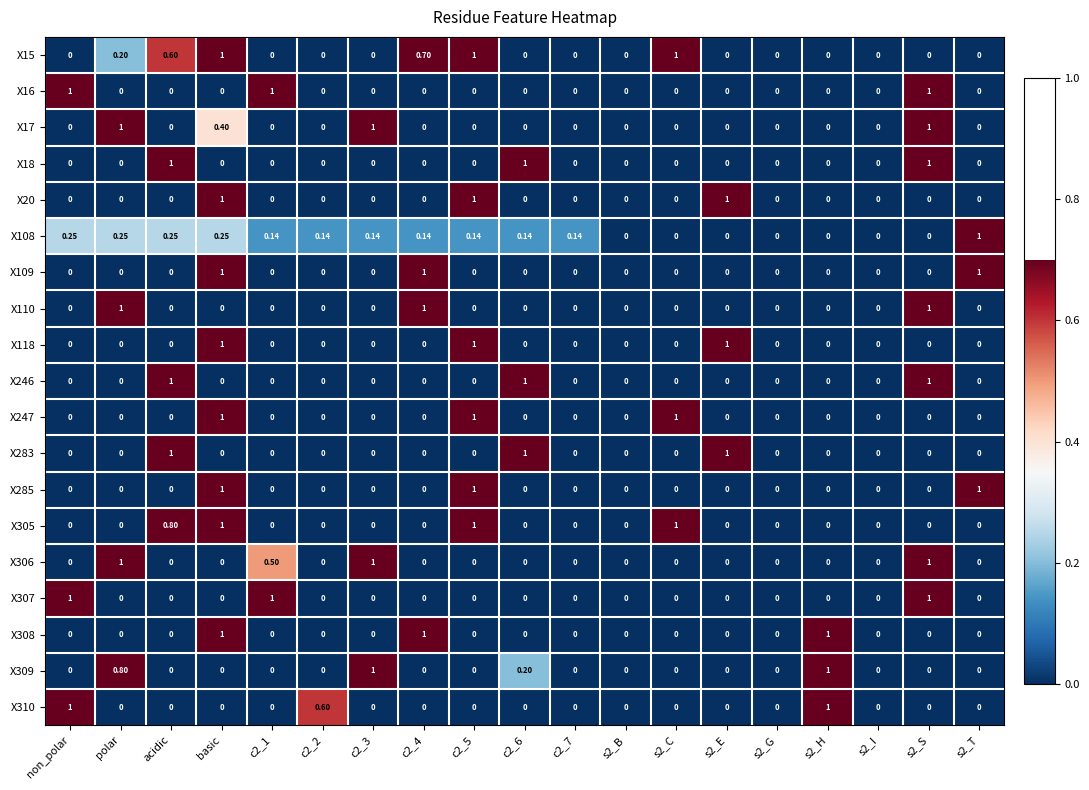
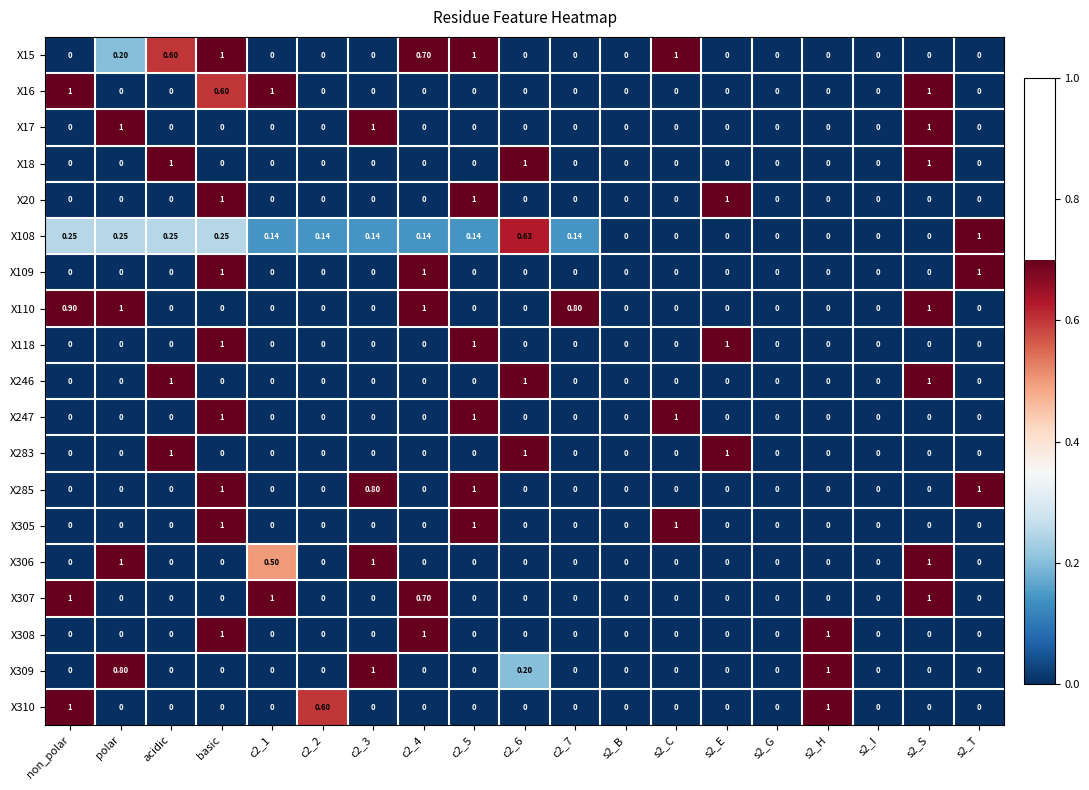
  {
    "X16": {
      "non_polar": 1,
      "polar": 0,
      "acidic": 0,
-     "basic": 0,
+     "basic": 0.60,
      "c2_1": 1,
      "c2_2": 0,
      "c2_3": 0,
      "c2_4": 0,
      "c2_5": 0,
      "c2_6": 0,
      "c2_7": 0,
      "s2_B": 0,
      "s2_C": 0,
      "s2_E": 0,
      "s2_G": 0,
      "s2_H": 0,
      "s2_I": 0,
      "s2_S": 1,
      "s2_T": 0
    },
    "X17": {
      "non_polar": 0,
      "polar": 1,
      "acidic": 0,
-     "basic": 0.40,
+     "basic": 0,
      "c2_1": 0,
      "c2_2": 0,
      "c2_3": 1,
      "c2_4": 0,
      "c2_5": 0,
      "c2_6": 0,
      "c2_7": 0,
      "s2_B": 0,
      "s2_C": 0,
      "s2_E": 0,
      "s2_G": 0,
      "s2_H": 0,
      "s2_I": 0,
      "s2_S": 1,
      "s2_T": 0
    },
    "X108": {
      "non_polar": 0.25,
      "polar": 0.25,
      "acidic": 0.25,
      "basic": 0.25,
      "c2_1": 0.14,
      "c2_2": 0.14,
      "c2_3": 0.14,
      "c2_4": 0.14,
      "c2_5": 0.14,
-     "c2_6": 0.14,
+     "c2_6": 0.63,
      "c2_7": 0.14,
      "s2_B": 0,
      "s2_C": 0,
      "s2_E": 0,
      "s2_G": 0,
      "s2_H": 0,
      "s2_I": 0,
      "s2_S": 0,
      "s2_T": 1
    },
    "X110": {
-     "non_polar": 0,
+     "non_polar": 0.90,
      "polar": 1,
      "acidic": 0,
      "basic": 0,
      "c2_1": 0,
      "c2_2": 0,
      "c2_3": 0,
      "c2_4": 1,
      "c2_5": 0,
      "c2_6": 0,
-     "c2_7": 0,
+     "c2_7": 0.80,
      "s2_B": 0,
      "s2_C": 0,
      "s2_E": 0,
      "s2_G": 0,
      "s2_H": 0,
      "s2_I": 0,
      "s2_S": 1,
      "s2_T": 0
    },
    "X285": {
      "non_polar": 0,
      "polar": 0,
      "acidic": 0,
      "basic": 1,
      "c2_1": 0,
      "c2_2": 0,
-     "c2_3": 0,
+     "c2_3": 0.80,
      "c2_4": 0,
      "c2_5": 1,
      "c2_6": 0,
      "c2_7": 0,
      "s2_B": 0,
      "s2_C": 0,
      "s2_E": 0,
      "s2_G": 0,
      "s2_H": 0,
      "s2_I": 0,
      "s2_S": 0,
      "s2_T": 1
    },
    "X305": {
      "non_polar": 0,
      "polar": 0,
-     "acidic": 0.80,
+     "acidic": 0,
      "basic": 1,
      "c2_1": 0,
      "c2_2": 0,
      "c2_3": 0,
      "c2_4": 0,
      "c2_5": 1,
      "c2_6": 0,
      "c2_7": 0,
      "s2_B": 0,
      "s2_C": 1,
      "s2_E": 0,
      "s2_G": 0,
      "s2_H": 0,
      "s2_I": 0,
      "s2_S": 0,
      "s2_T": 0
    },
    "X307": {
      "non_polar": 1,
      "polar": 0,
      "acidic": 0,
      "basic": 0,
      "c2_1": 1,
      "c2_2": 0,
      "c2_3": 0,
-     "c2_4": 0,
+     "c2_4": 0.70,
      "c2_5": 0,
      "c2_6": 0,
      "c2_7": 0,
      "s2_B": 0,
      "s2_C": 0,
      "s2_E": 0,
      "s2_G": 0,
      "s2_H": 0,
      "s2_I": 0,
      "s2_S": 1,
      "s2_T": 0
    }
  }
